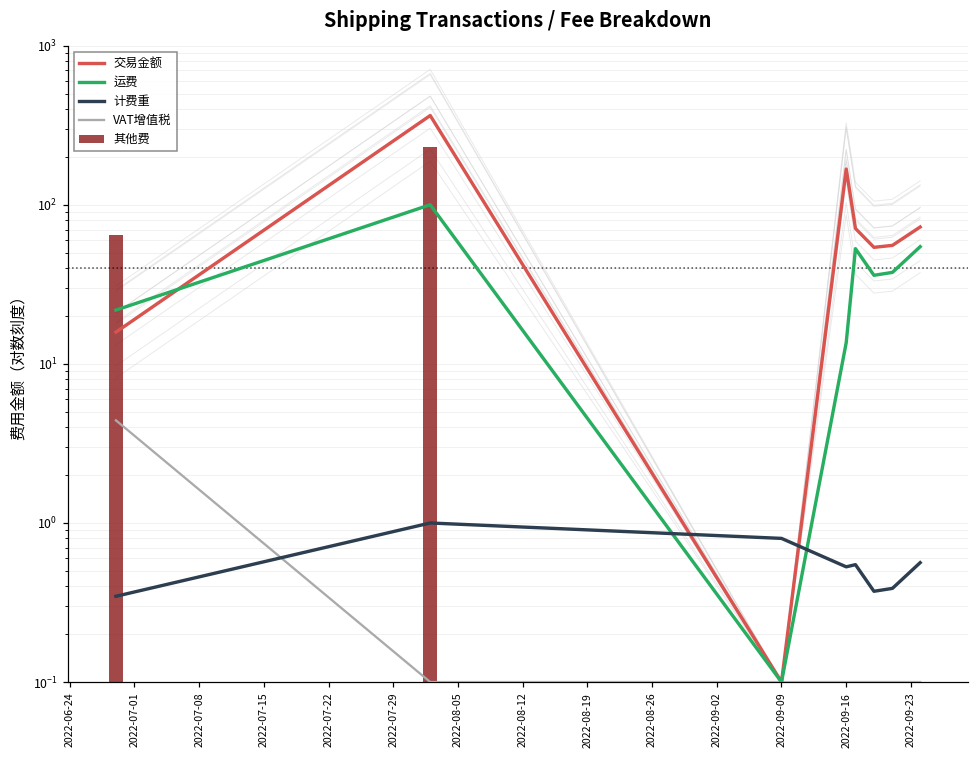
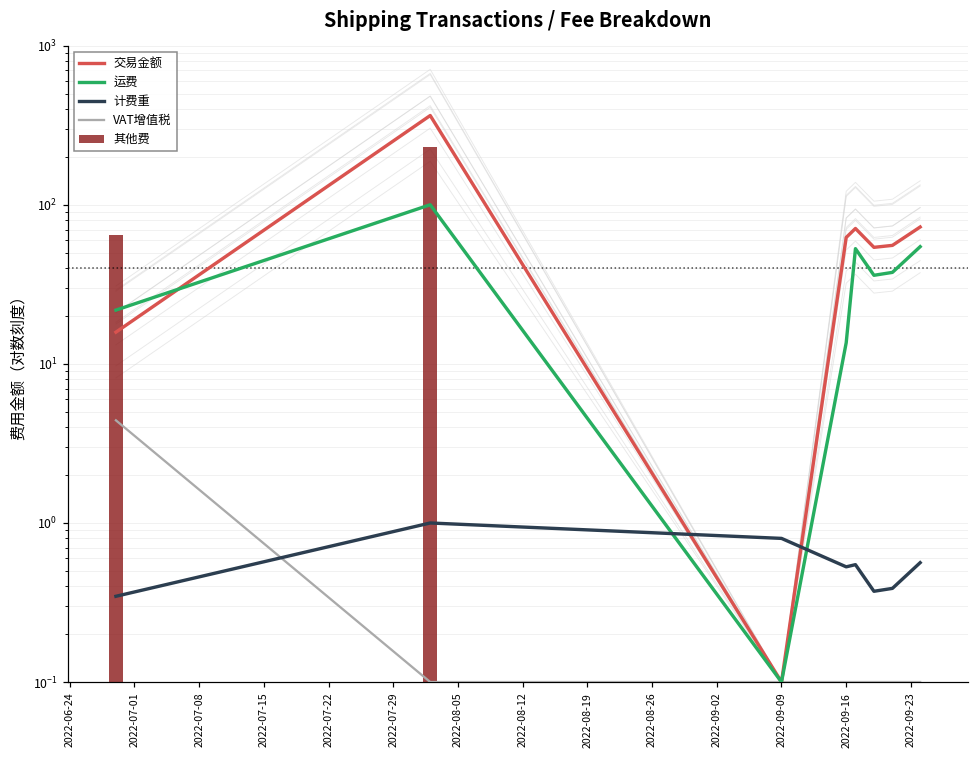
  {
    "交易金额": {
-     "2022-09-16": 170
+     "2022-09-16": 62
    },
    "运费": {
      "2022-09-16": 14
    },
    "计费重": {
      "2022-09-09": 0.8,
      "2022-09-16": 0.53
    },
    "VAT增值税": {
      "2022-09-16": 0.10
    }
  }
